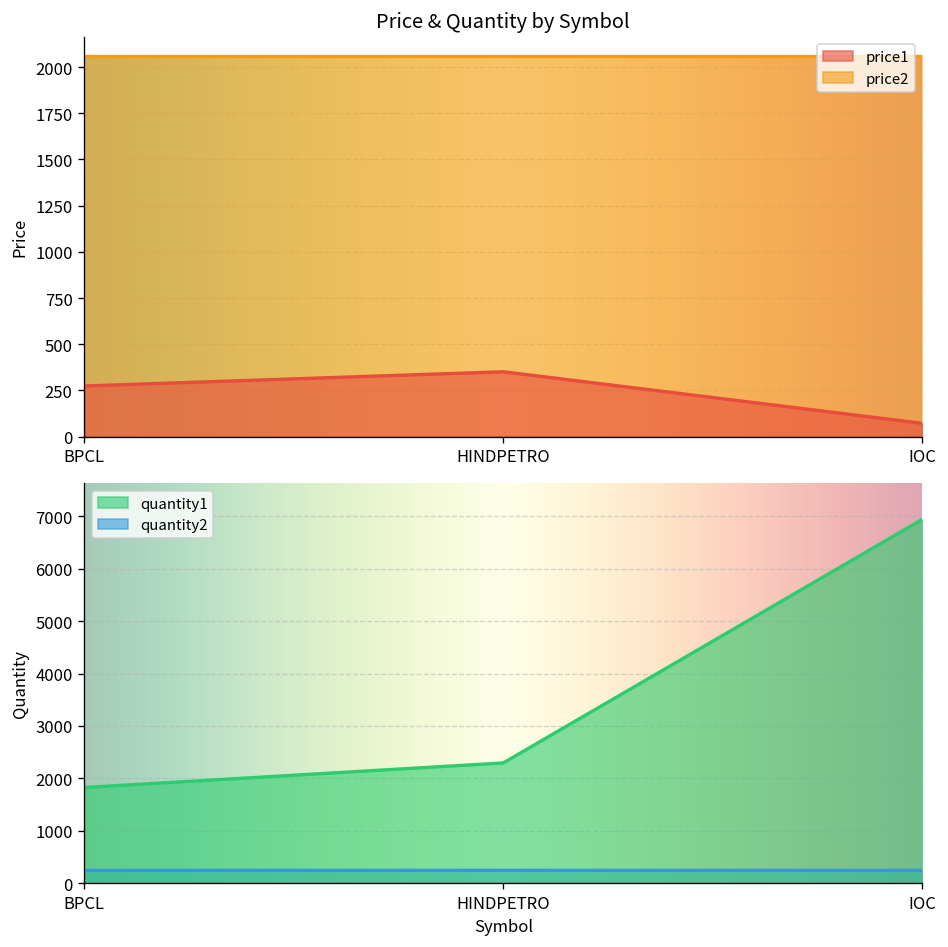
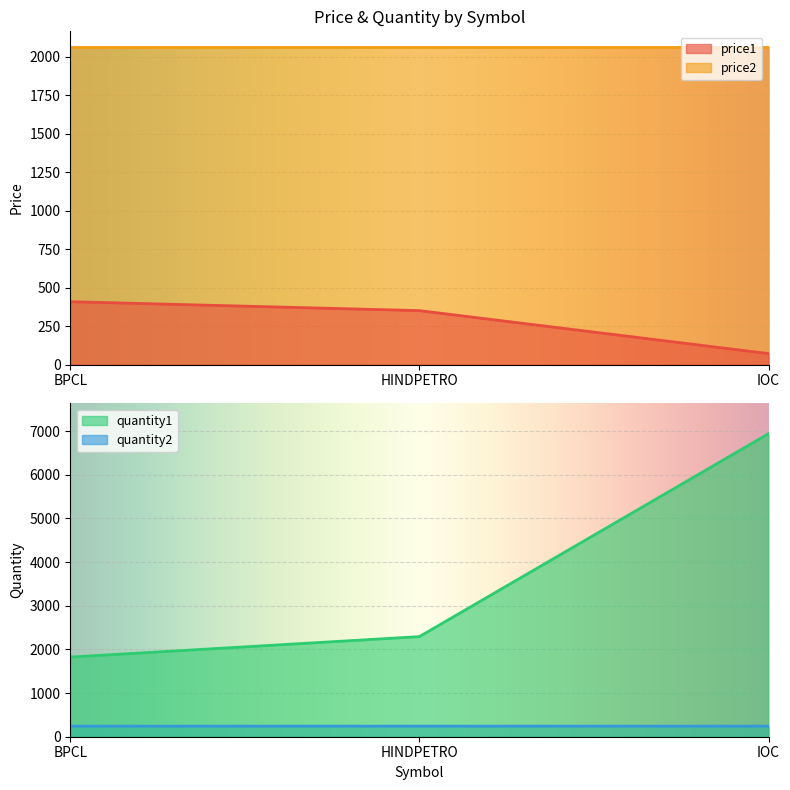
  {
    "Price & Quantity by Symbol": {
      "price1": {
-       "BPCL": 270,
+       "BPCL": 410,
        "HINDPETRO": 350,
        "IOC": 70
      },
      "price2": {
        "BPCL": 2060,
        "HINDPETRO": 2060,
        "IOC": 2060
      }
    }
  }
